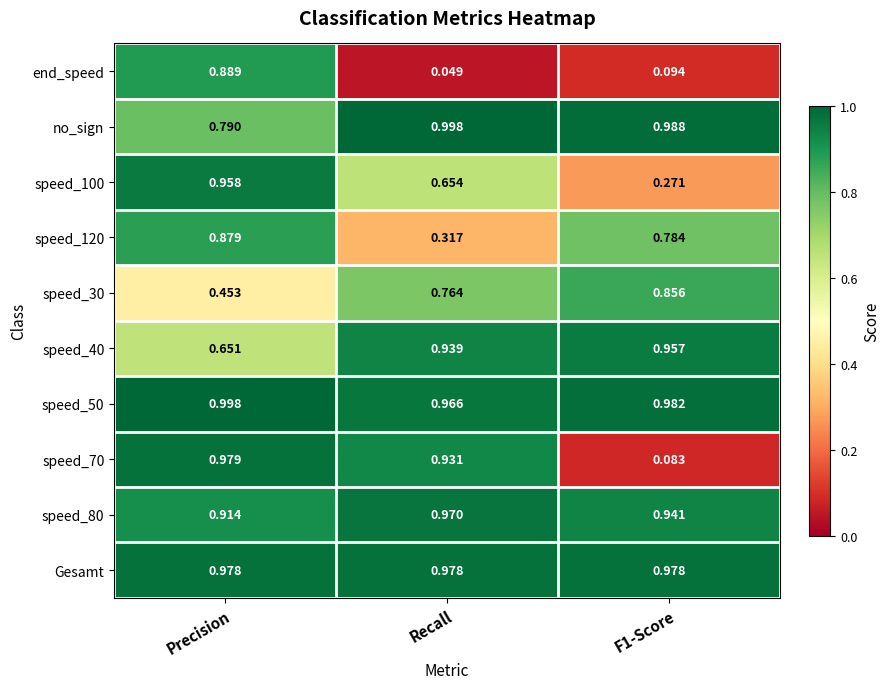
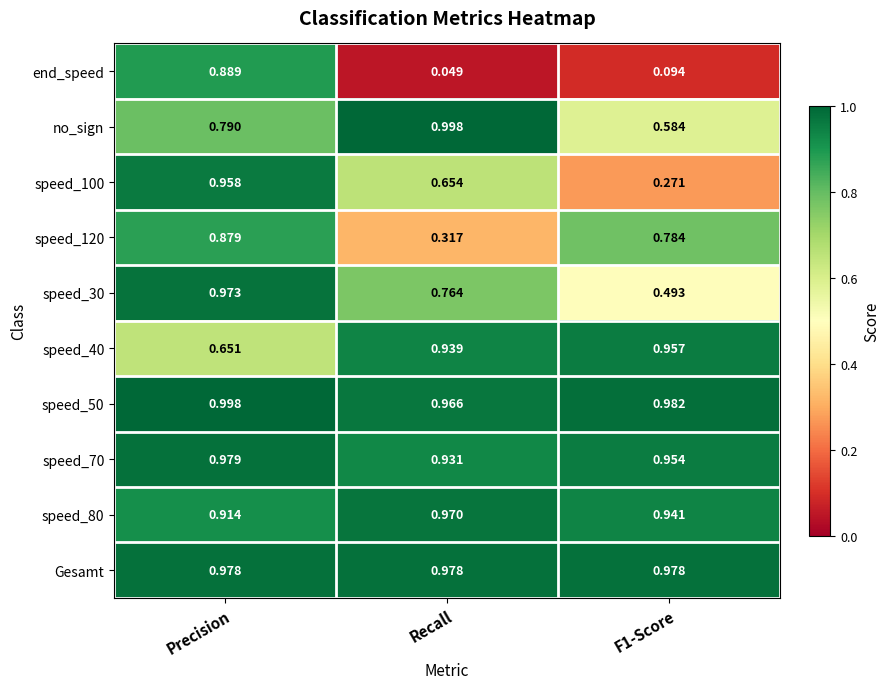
  {
    "end_speed": {
      "Precision": 0.889,
      "Recall": 0.049,
      "F1-Score": 0.094
    },
    "no_sign": {
      "Precision": 0.790,
      "Recall": 0.998,
-     "F1-Score": 0.988
+     "F1-Score": 0.584
    },
    "speed_100": {
      "Precision": 0.958,
      "Recall": 0.654,
      "F1-Score": 0.271
    },
    "speed_120": {
      "Precision": 0.879,
      "Recall": 0.317,
      "F1-Score": 0.784
    },
    "speed_30": {
-     "Precision": 0.453,
+     "Precision": 0.973,
      "Recall": 0.764,
-     "F1-Score": 0.856
+     "F1-Score": 0.493
    },
    "speed_40": {
      "Precision": 0.651,
      "Recall": 0.939,
      "F1-Score": 0.957
    },
    "speed_50": {
      "Precision": 0.998,
      "Recall": 0.966,
      "F1-Score": 0.982
    },
    "speed_70": {
      "Precision": 0.979,
      "Recall": 0.931,
-     "F1-Score": 0.083
+     "F1-Score": 0.954
    },
    "speed_80": {
      "Precision": 0.914,
      "Recall": 0.970,
      "F1-Score": 0.941
    },
    "Gesamt": {
      "Precision": 0.978,
      "Recall": 0.978,
      "F1-Score": 0.978
    }
  }
